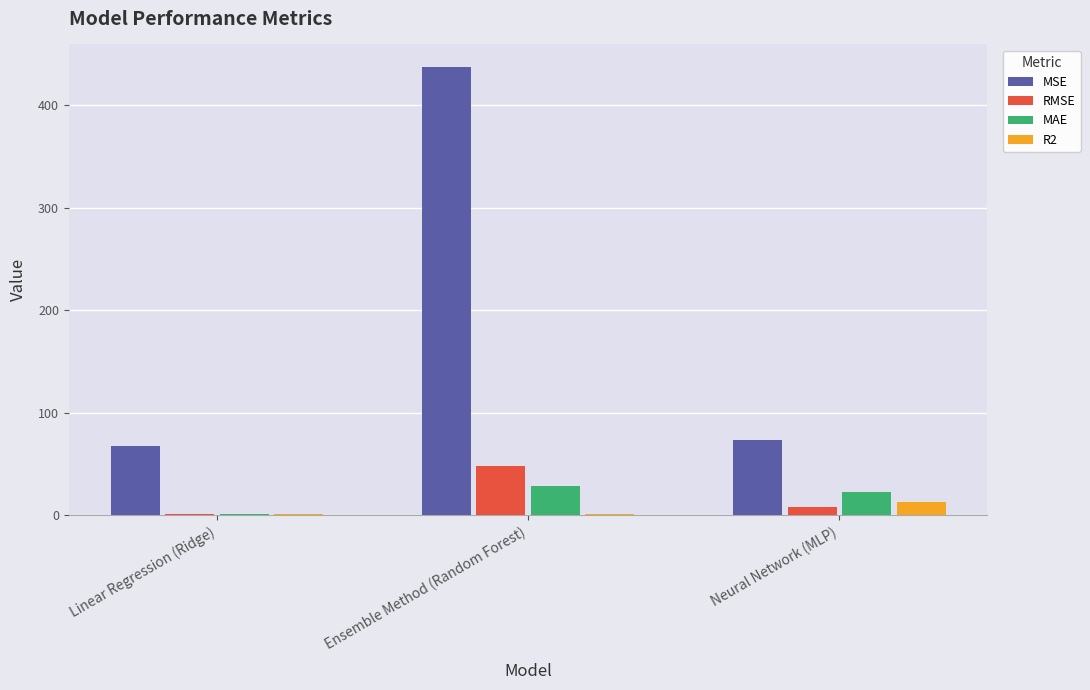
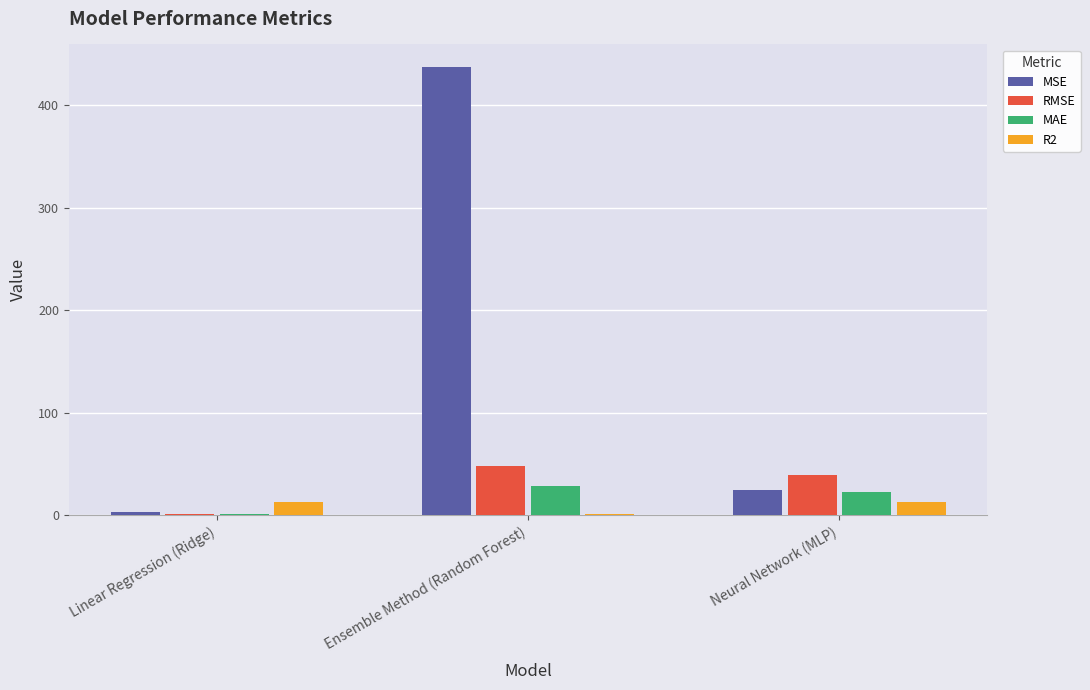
  {
    "MSE": {
-     "Linear Regression (Ridge)": 68,
+     "Linear Regression (Ridge)": 3,
      "Ensemble Method (Random Forest)": 438,
-     "Neural Network (MLP)": 74
+     "Neural Network (MLP)": 24
    },
    "RMSE": {
      "Ensemble Method (Random Forest)": 48,
-     "Neural Network (MLP)": 9
+     "Neural Network (MLP)": 39
    },
    "MAE": {
      "Ensemble Method (Random Forest)": 28,
      "Neural Network (MLP)": 23
    },
    "R2": {
-     "Linear Regression (Ridge)": 1,
+     "Linear Regression (Ridge)": 13,
      "Neural Network (MLP)": 13
    }
  }
